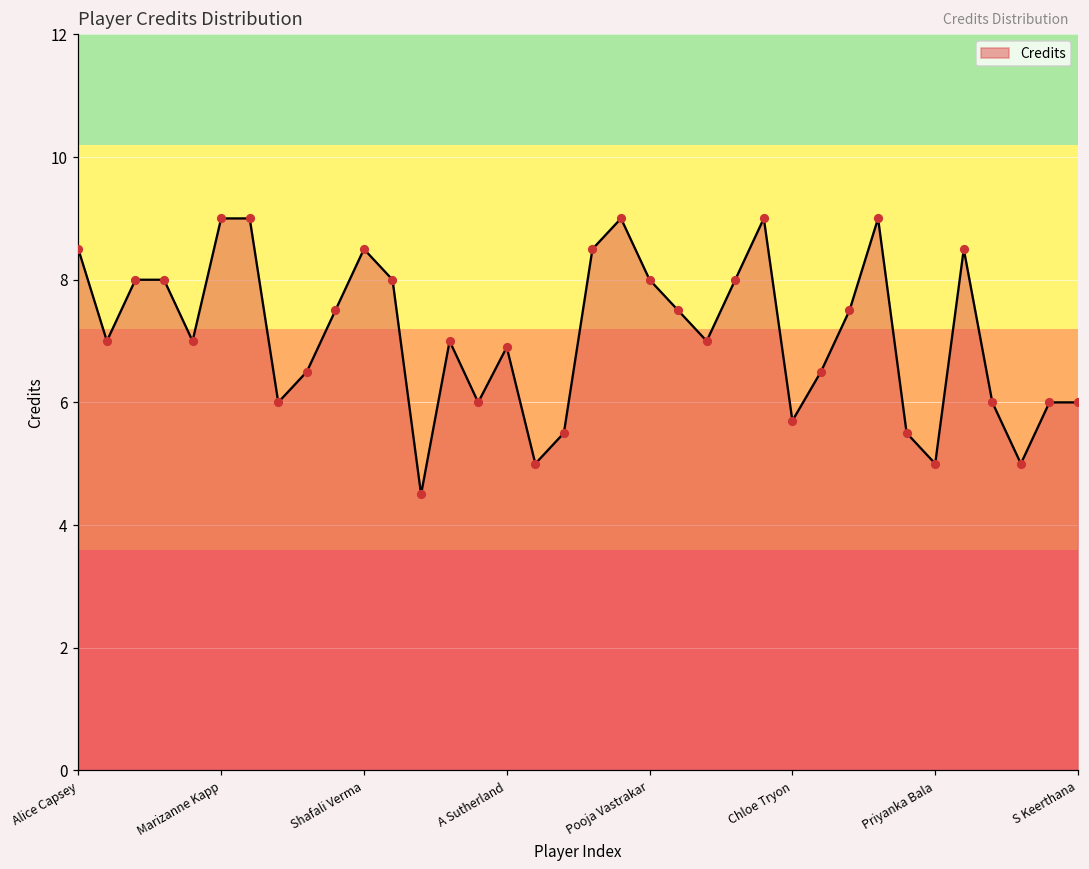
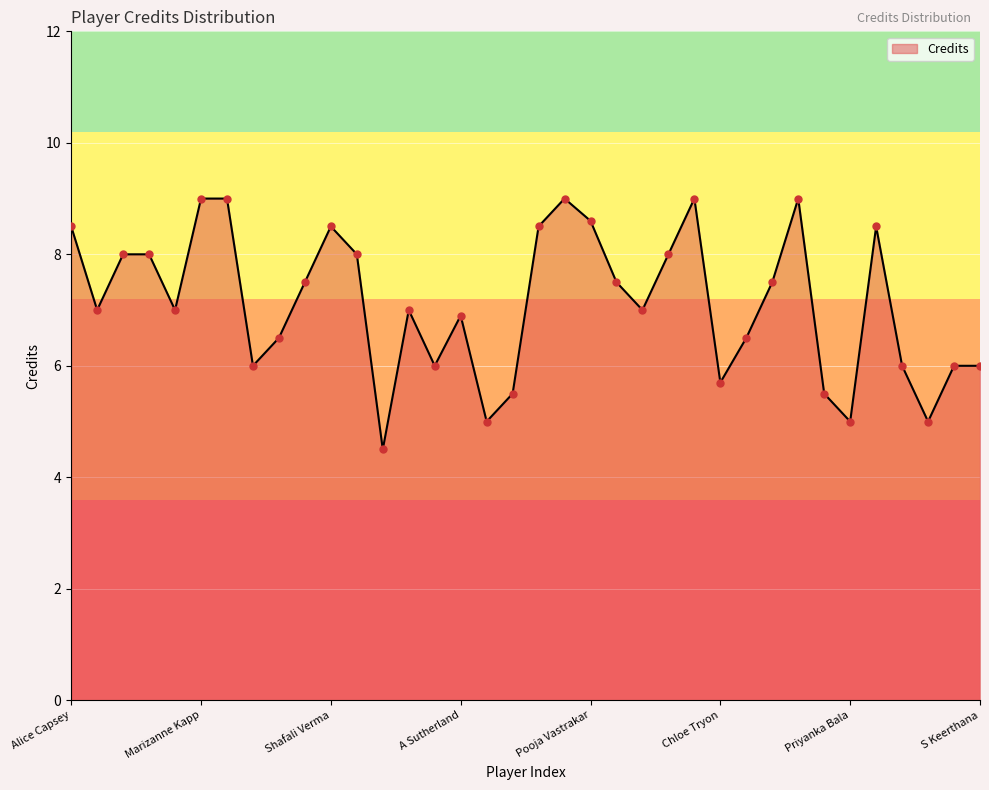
  {
    "Alice Capsey": 8.5,
    "Marizanne Kapp": 9.0,
    "Shafali Verma": 8.5,
    "A Sutherland": 6.9,
-   "Pooja Vastrakar": 8.0,
+   "Pooja Vastrakar": 8.6,
    "Chloe Tryon": 5.7,
    "Priyanka Bala": 5.0,
    "S Keerthana": 6.0
  }
